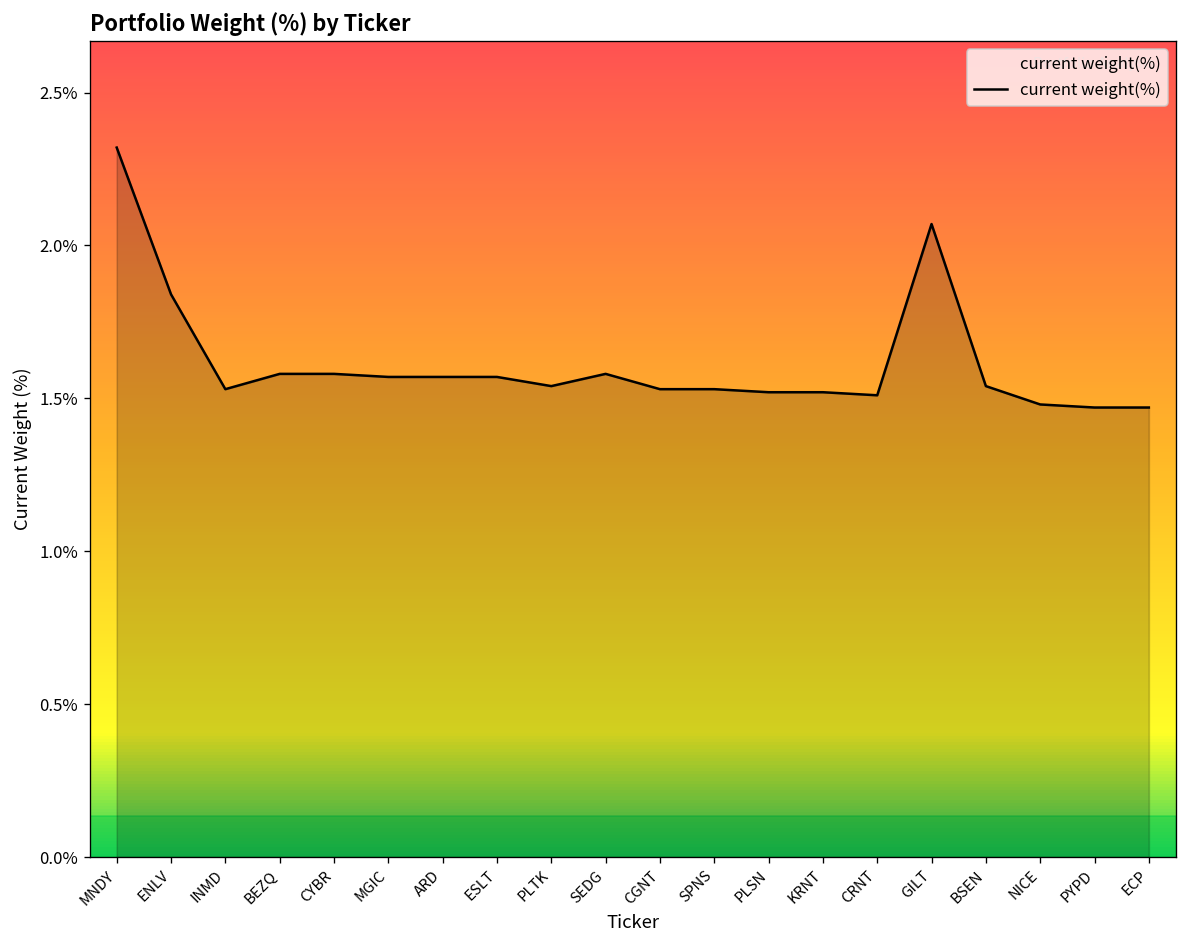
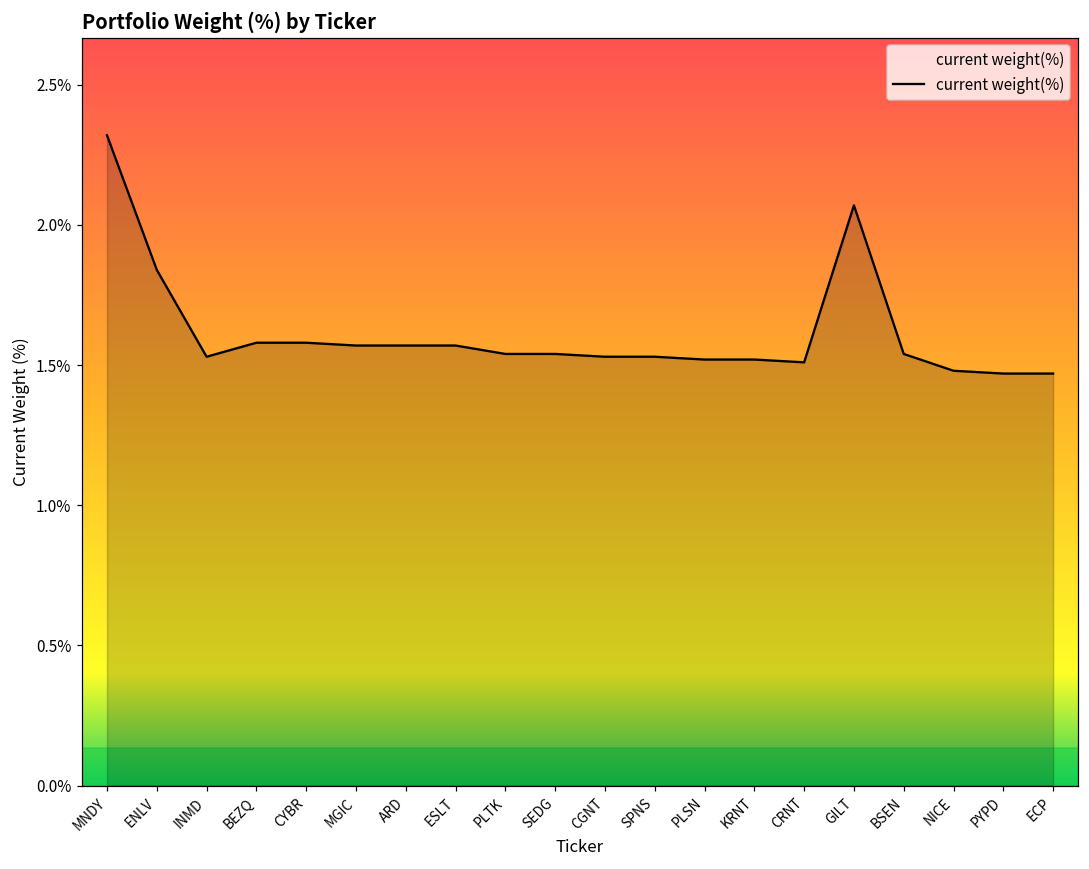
  {
    "MNDY": "2.32%",
    "ENLV": "1.84%",
    "INMD": "1.53%",
    "BEZQ": "1.58%",
    "CYBR": "1.58%",
    "MGIC": "1.57%",
    "ARD": "1.57%",
    "ESLT": "1.57%",
    "PLTK": "1.54%",
-   "SEDG": "1.58%",
+   "SEDG": "1.54%",
    "CGNT": "1.53%",
    "SPNS": "1.53%",
    "PLSN": "1.52%",
    "KRNT": "1.52%",
    "CRNT": "1.51%",
    "GILT": "2.07%",
    "BSEN": "1.54%",
    "NICE": "1.48%",
    "PYPD": "1.47%",
    "ECP": "1.47%"
  }
